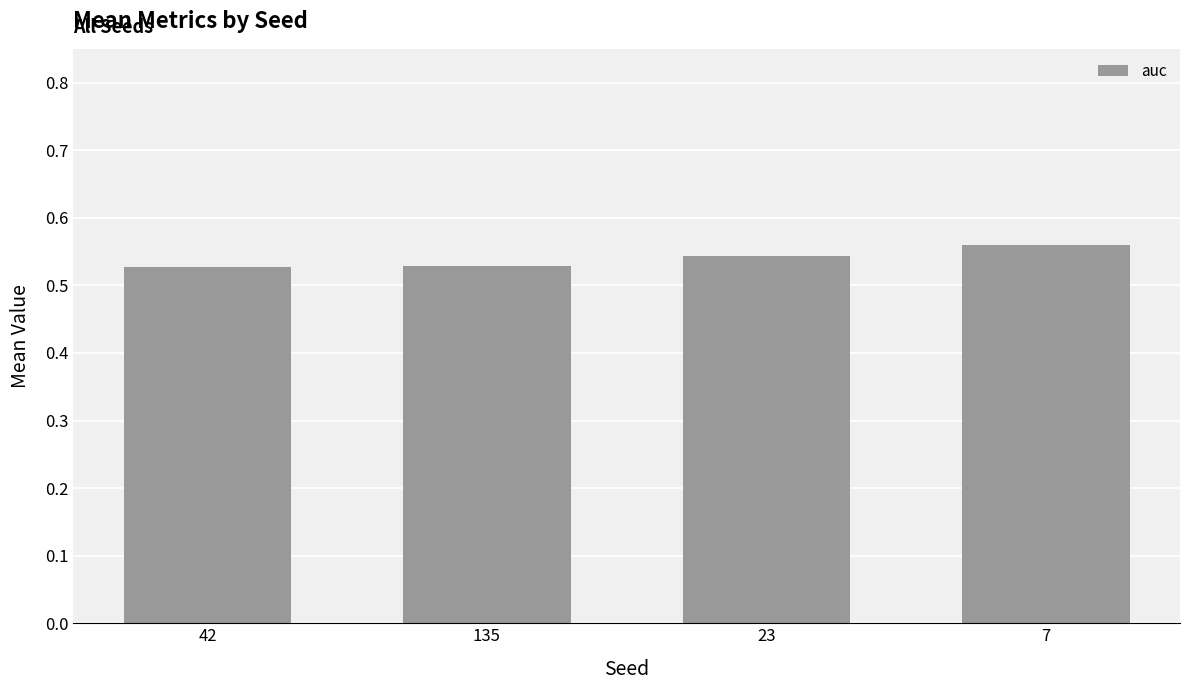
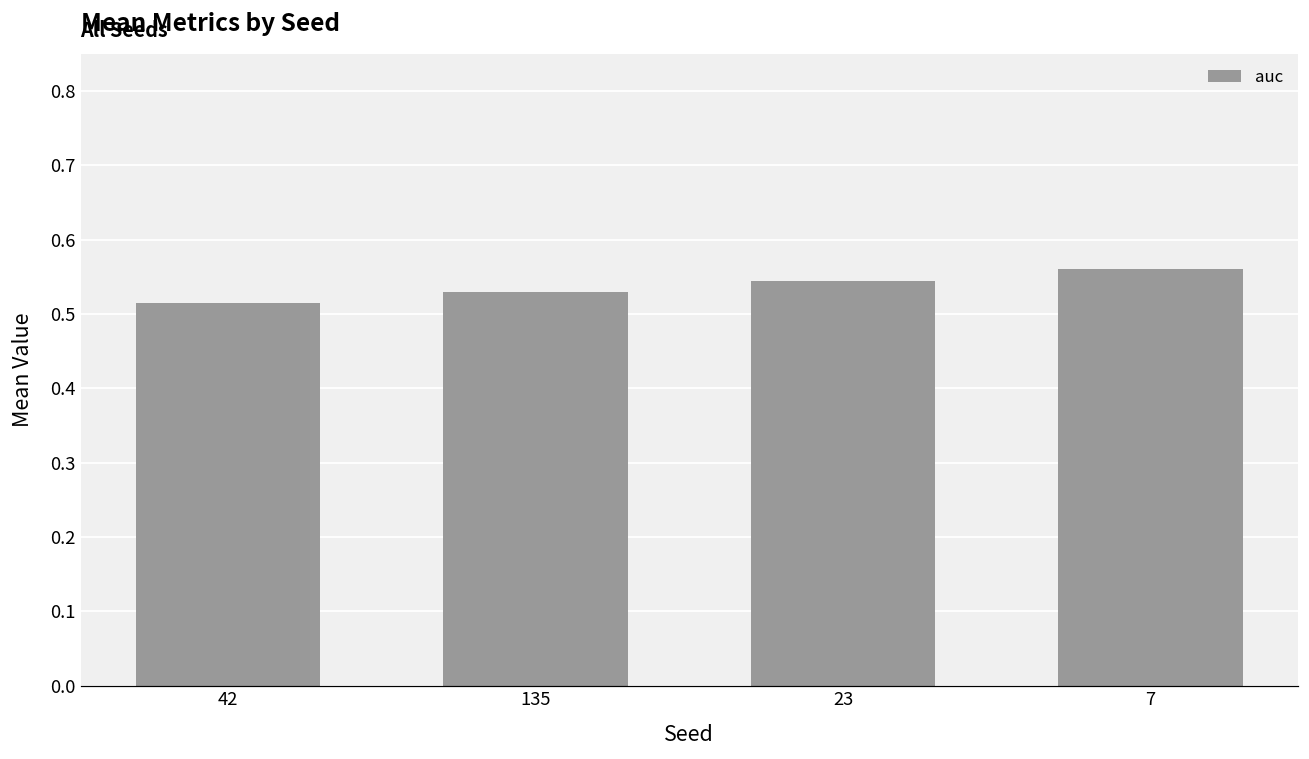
  {
-   "42": 0.53,
+   "42": 0.51,
    "135": 0.53,
    "23": 0.54,
    "7": 0.56
  }
